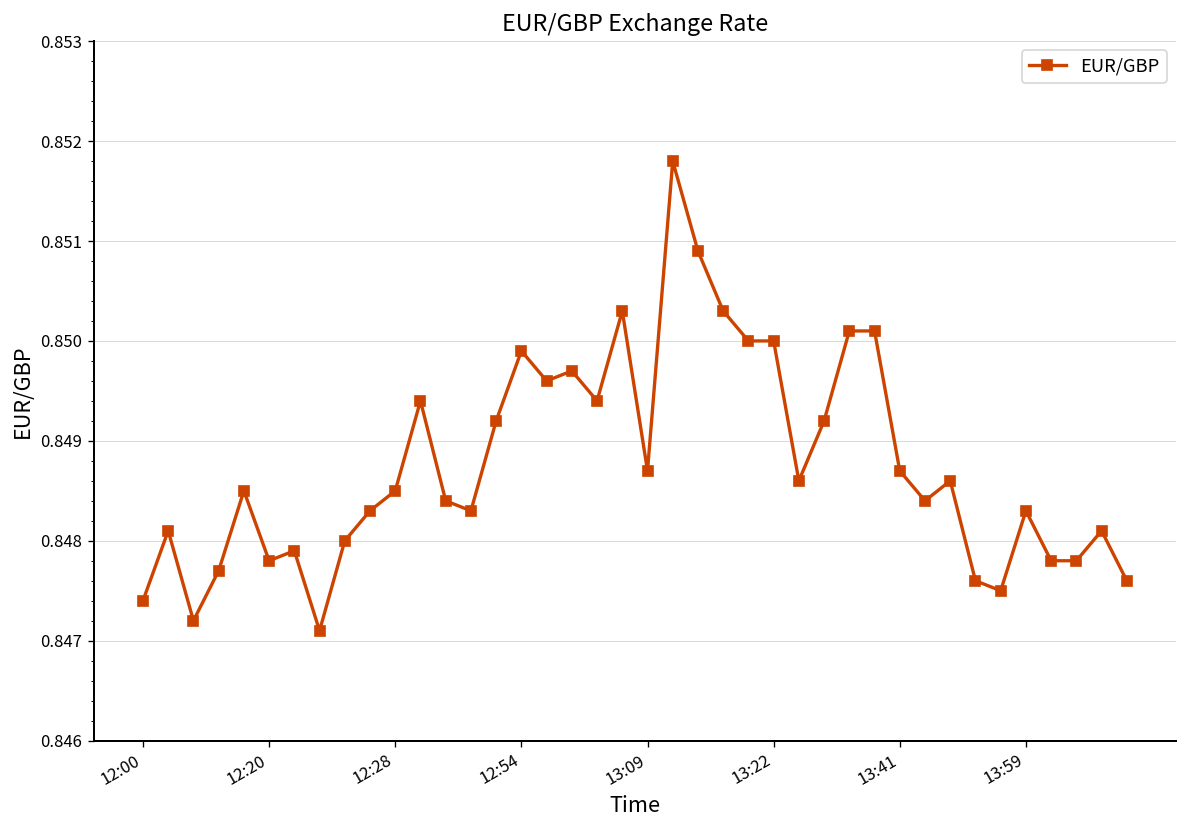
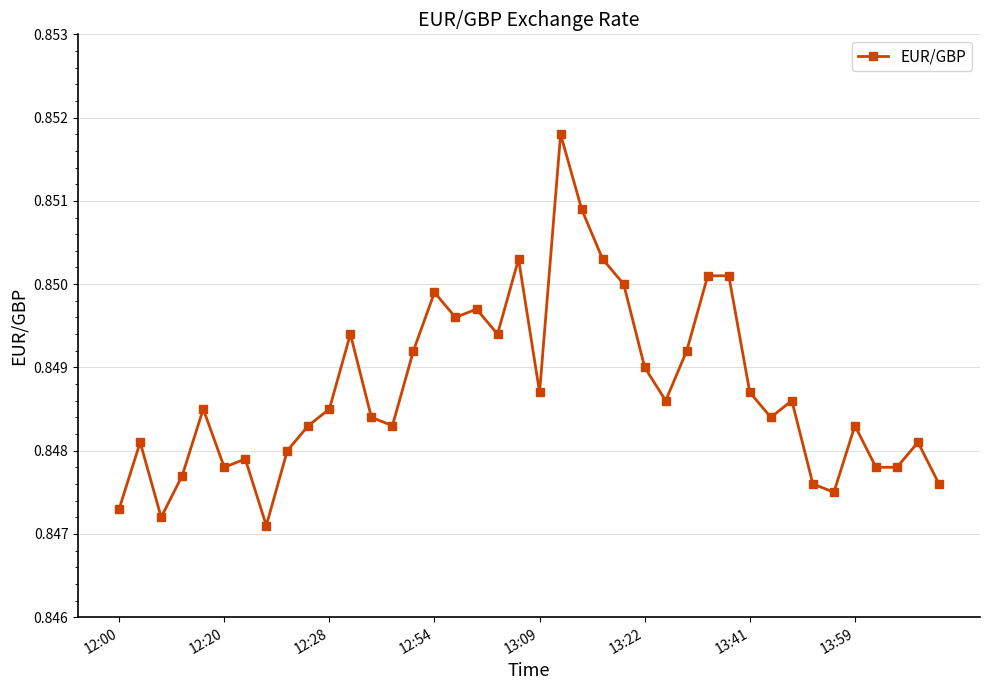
  {
-   "12:00": 0.8474,
+   "12:00": 0.8473,
    "12:20": 0.8478,
    "12:28": 0.8485,
    "12:54": 0.8499,
    "13:09": 0.8487,
-   "13:22": 0.850,
+   "13:22": 0.849,
    "13:41": 0.8487
  }
